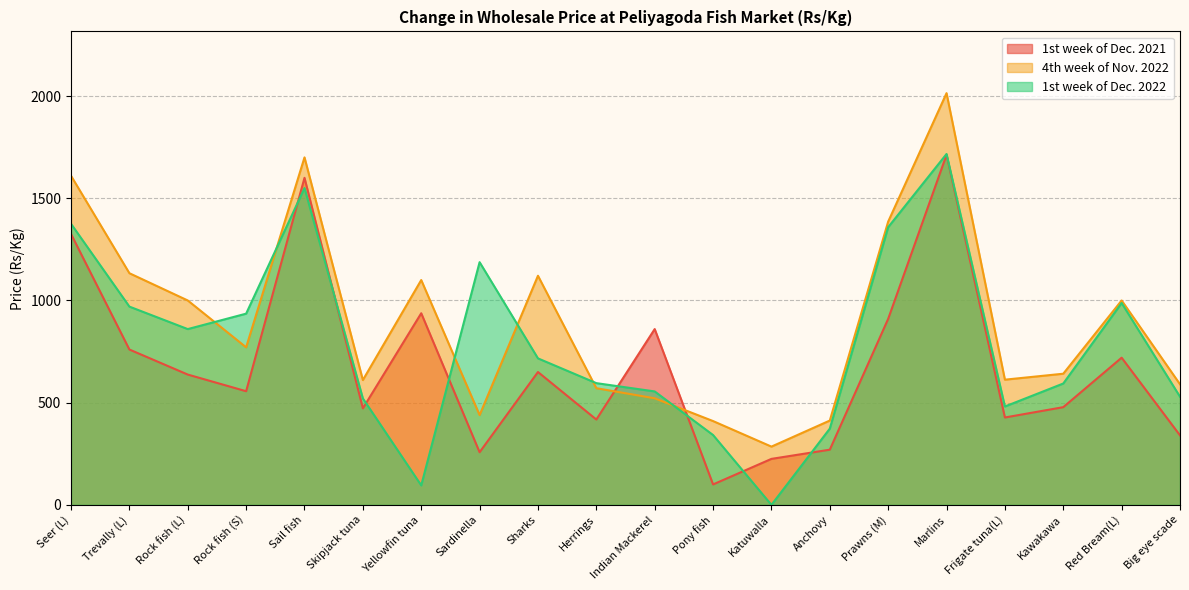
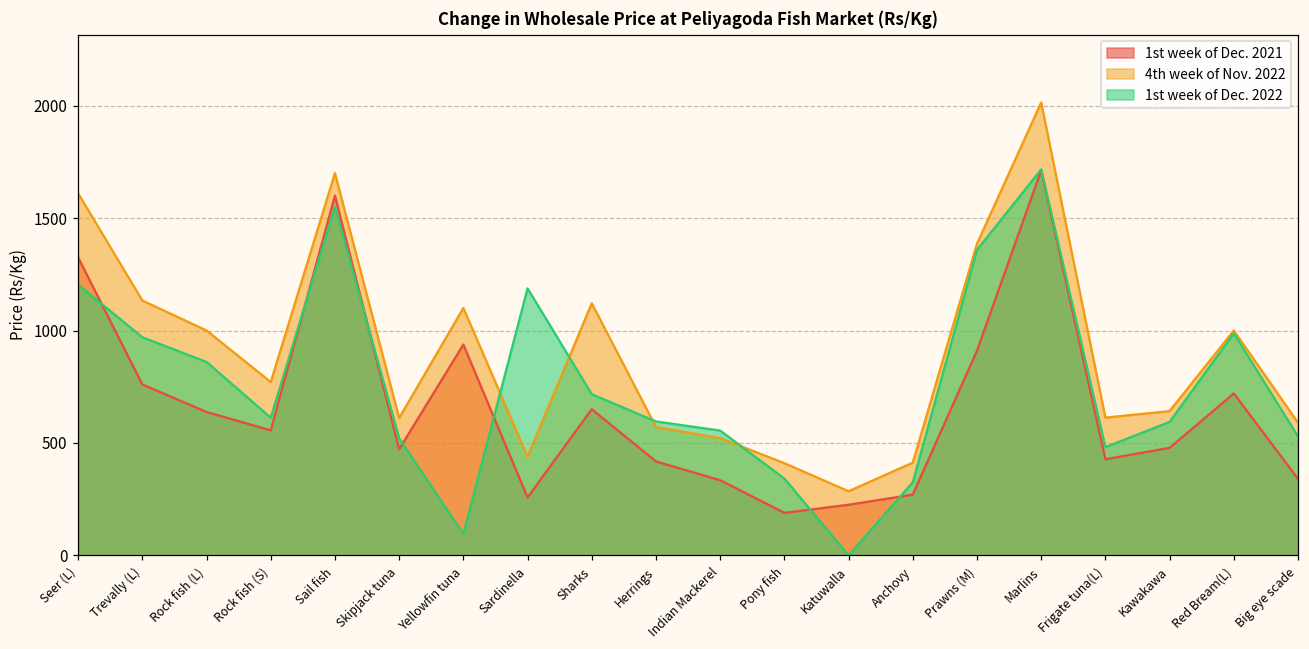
  {
    "1st week of Dec. 2021": {
      "Seer (L)": 1330,
      "Trevally (L)": 760,
      "Rock fish (L)": 640,
      "Rock fish (S)": 560,
      "Sail fish": 1600,
      "Skipjack tuna": 470,
      "Yellowfin tuna": 940,
      "Sardinella": 260,
      "Sharks": 650,
      "Herrings": 420,
-     "Indian Mackerel": 860,
-     "Pony fish": 100,
+     "Indian Mackerel": 330,
+     "Pony fish": 190,
      "Katuwalla": 230,
      "Anchovy": 270,
      "Prawns (M)": 910,
      "Frigate tuna(L)": 430,
      "Kawakawa": 480,
      "Red Bream(L)": 720,
      "Big eye scade": 340
    },
    "4th week of Nov. 2022": {
      "Seer (L)": 1610,
      "Trevally (L)": 1130,
      "Rock fish (L)": 1000,
      "Rock fish (S)": 770,
      "Sail fish": 1700,
      "Skipjack tuna": 610,
      "Yellowfin tuna": 1100,
      "Sardinella": 440,
      "Sharks": 1120,
      "Herrings": 570,
      "Indian Mackerel": 520,
      "Pony fish": 410,
      "Katuwalla": 290,
      "Anchovy": 410,
      "Prawns (M)": 1390,
      "Marlins": 2010,
      "Frigate tuna(L)": 610,
      "Kawakawa": 640,
      "Big eye scade": 590
    },
    "1st week of Dec. 2022": {
-     "Seer (L)": 1380,
+     "Seer (L)": 1200,
      "Trevally (L)": 970,
      "Rock fish (L)": 860,
-     "Rock fish (S)": 940,
+     "Rock fish (S)": 610,
      "Sail fish": 1550,
      "Skipjack tuna": 520,
      "Yellowfin tuna": 100,
      "Sardinella": 1190,
      "Sharks": 720,
      "Herrings": 600,
      "Indian Mackerel": 560,
      "Pony fish": 340,
      "Katuwalla": 0,
-     "Anchovy": 370,
+     "Anchovy": 330,
      "Prawns (M)": 1360,
      "Frigate tuna(L)": 480,
      "Kawakawa": 590,
      "Big eye scade": 530
    }
  }
